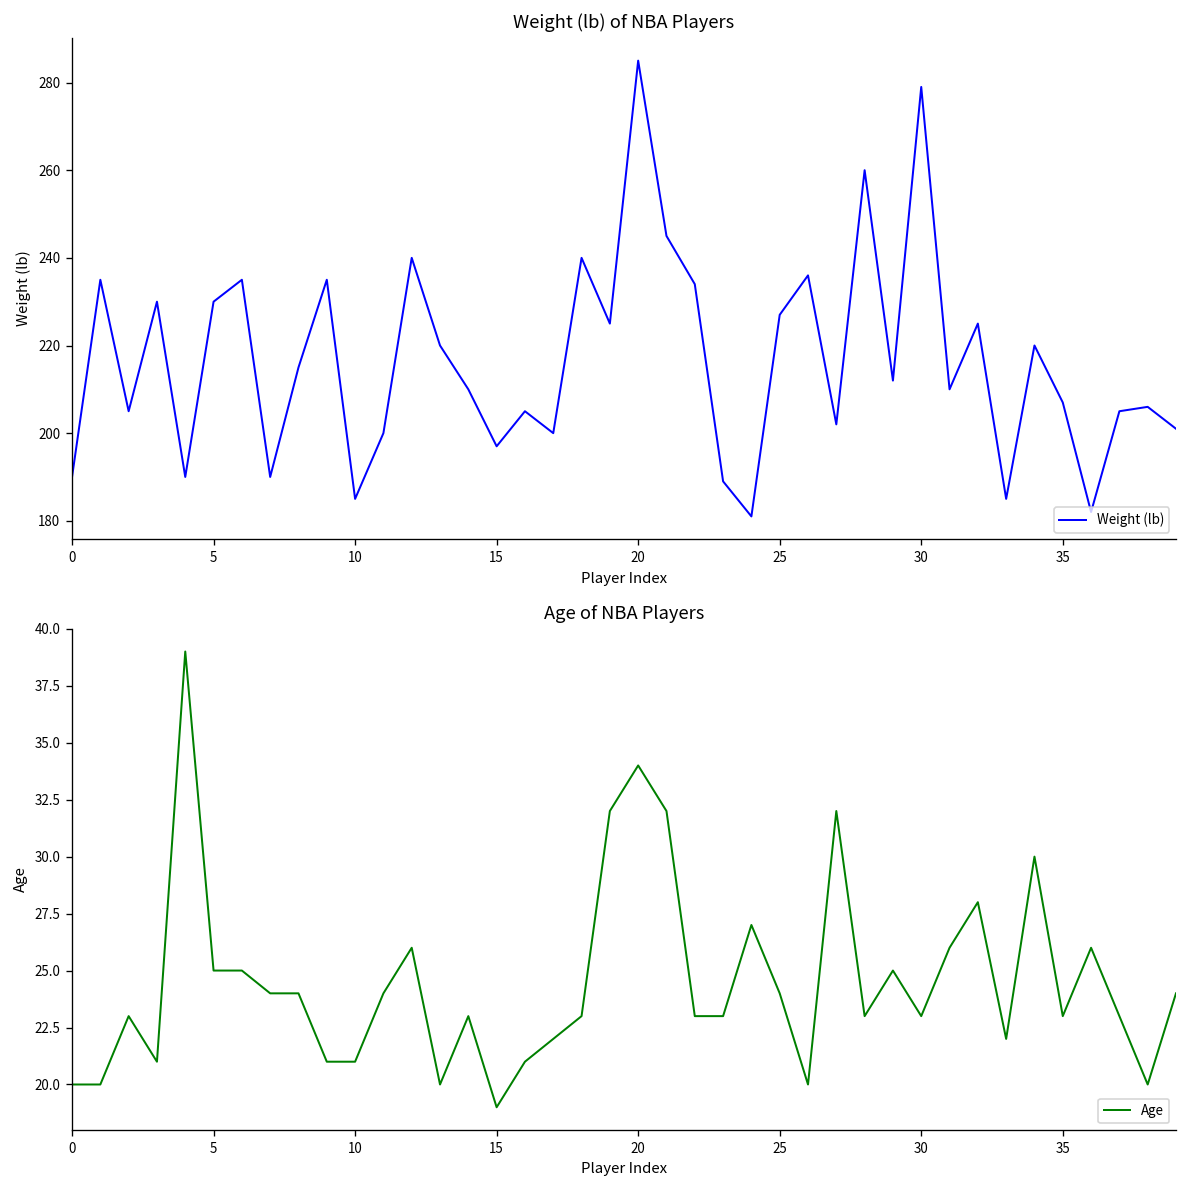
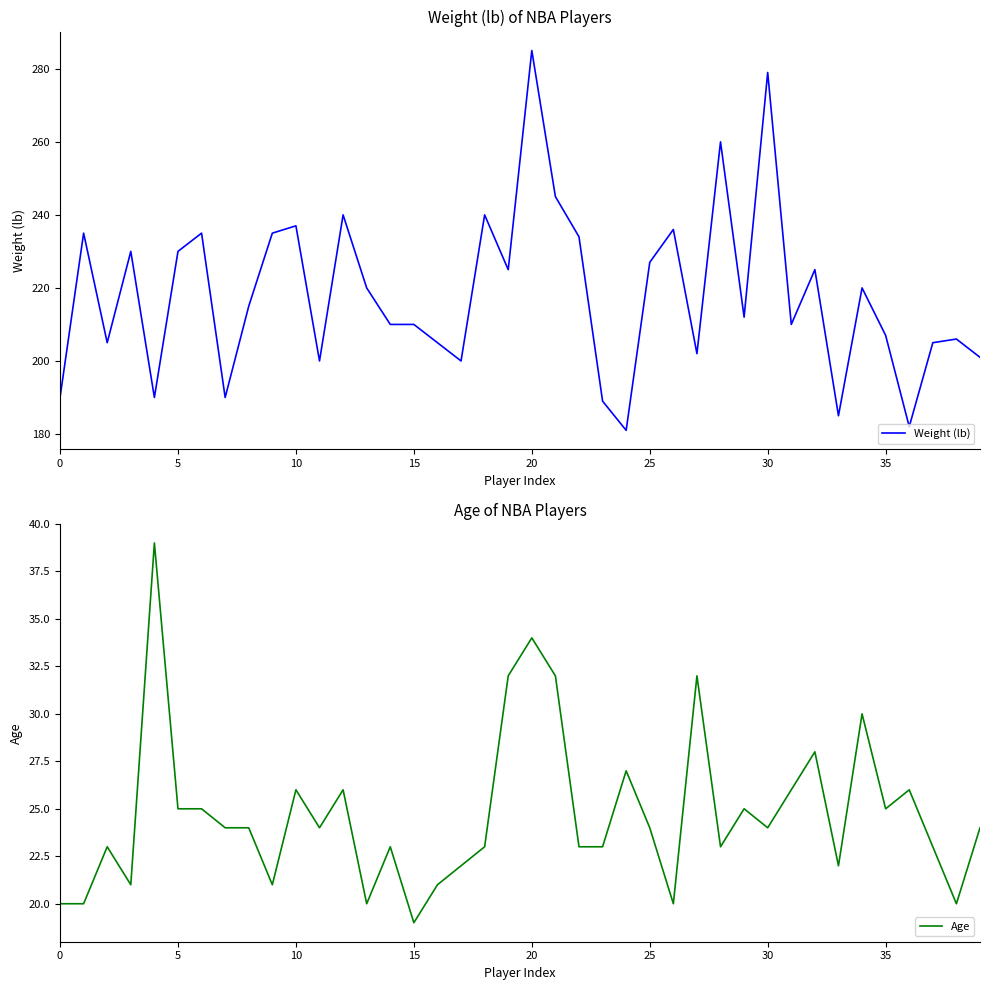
  {
    "Weight (lb) of NBA Players": {
      "0": 190,
      "5": 230,
-     "10": 185,
-     "15": 197,
+     "10": 237,
+     "15": 210,
      "20": 285,
      "25": 227,
      "30": 279,
      "35": 207
    },
    "Age of NBA Players": {
      "0": 20,
      "5": 25,
-     "10": 21,
+     "10": 26,
      "15": 19,
      "20": 34,
      "25": 24,
-     "30": 23,
-     "35": 23
+     "30": 24,
+     "35": 25
    }
  }
